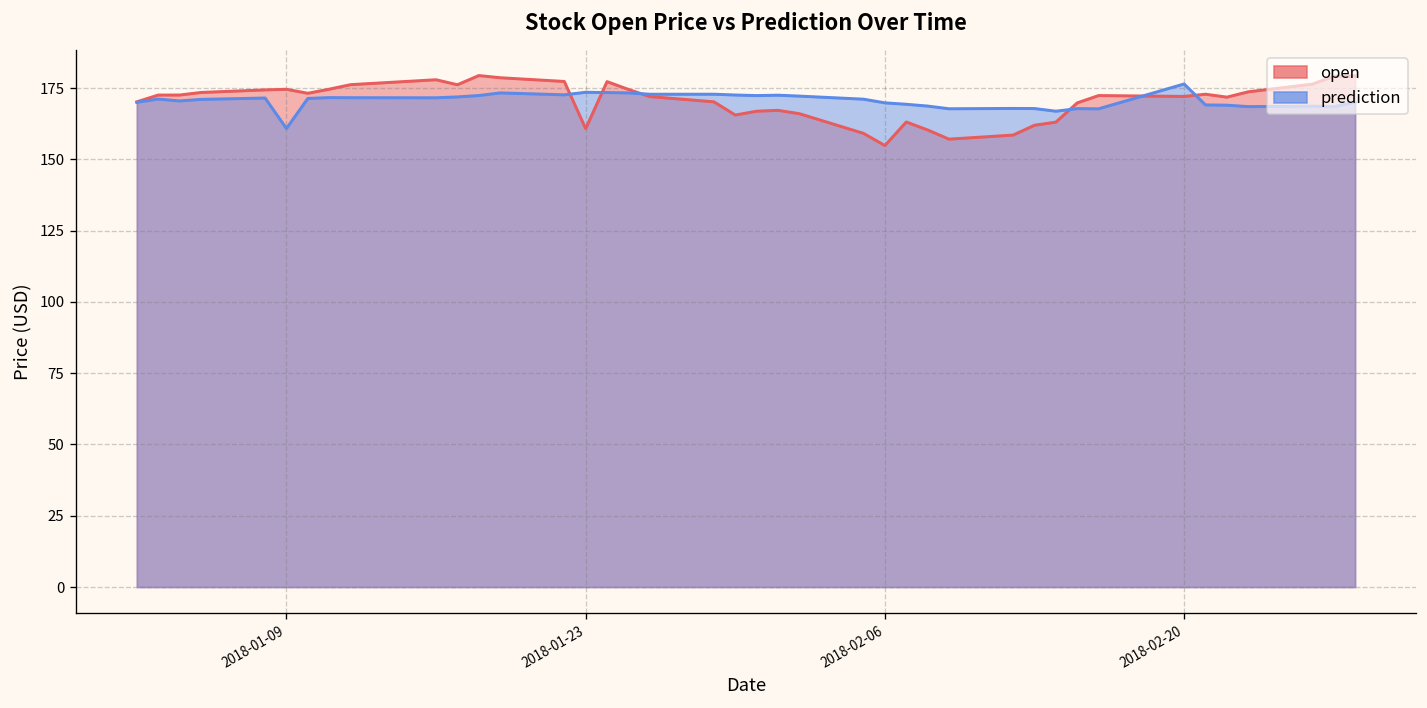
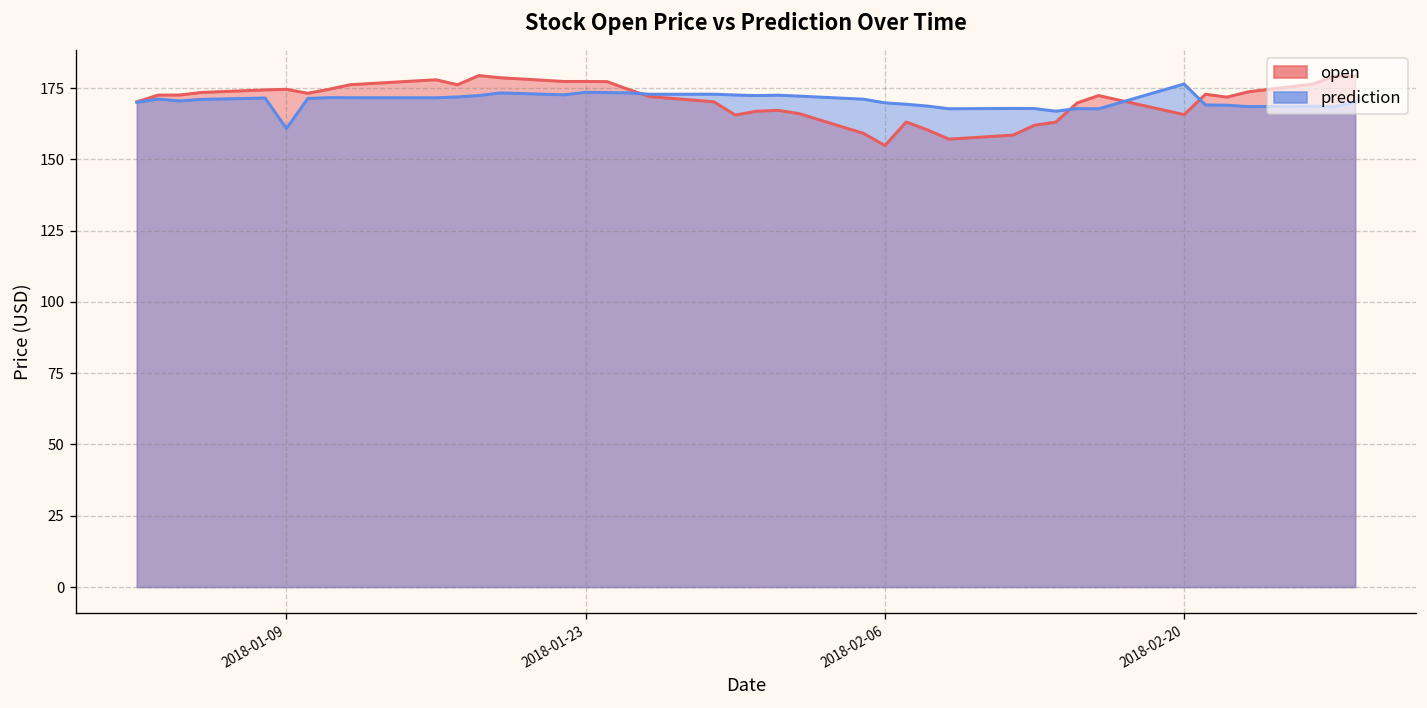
  {
    "open": {
      "2018-01-09": 175,
-     "2018-01-23": 161,
+     "2018-01-23": 177,
      "2018-02-06": 155,
-     "2018-02-20": 172
+     "2018-02-20": 166
    },
    "prediction": {
      "2018-01-09": 161,
      "2018-01-23": 174,
      "2018-02-06": 170,
      "2018-02-20": 176
    }
  }
